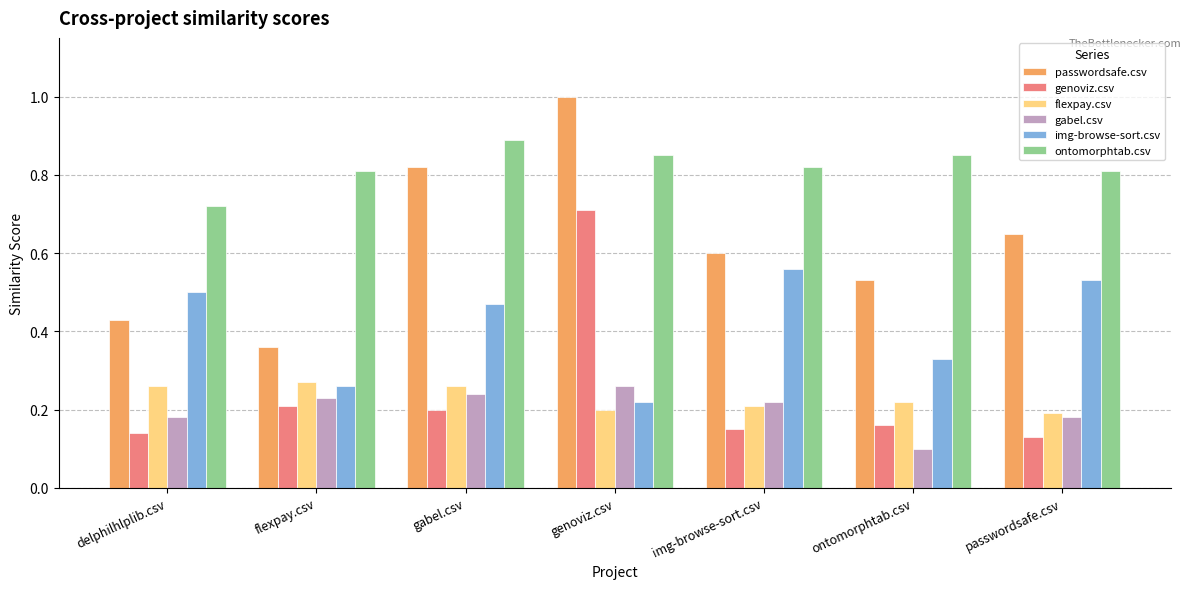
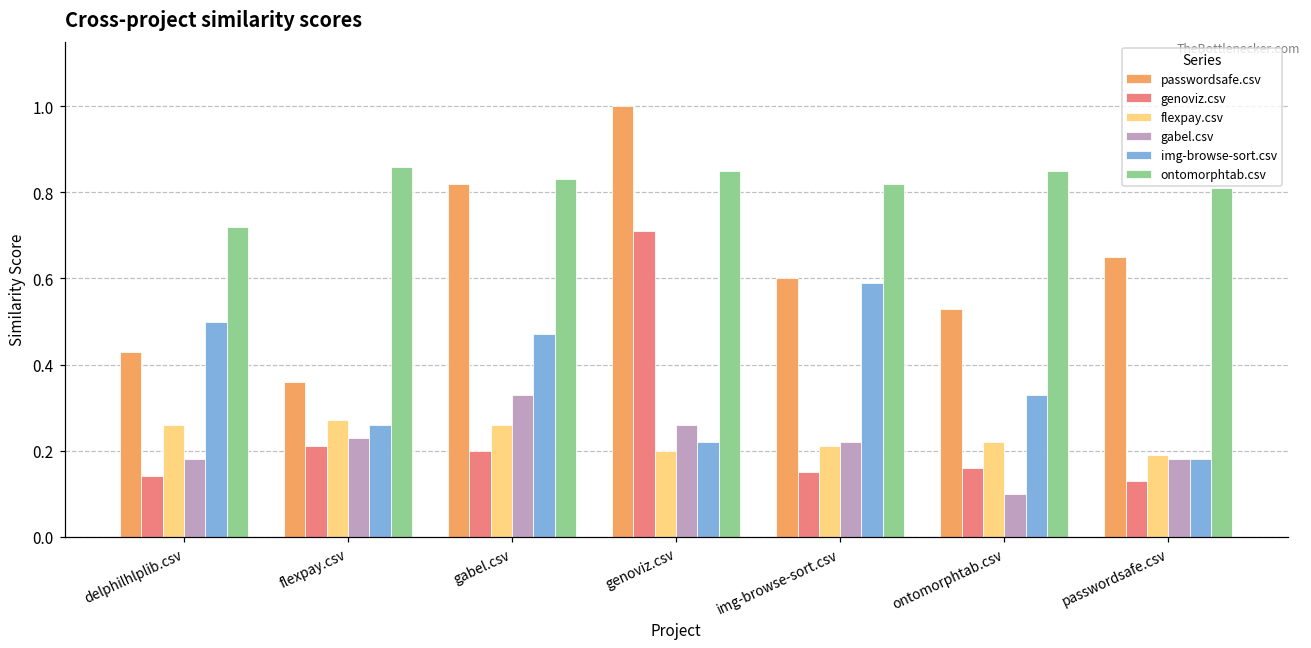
  {
    "gabel.csv": {
      "delphilhlplib.csv": 0.18,
      "flexpay.csv": 0.23,
-     "gabel.csv": 0.24,
+     "gabel.csv": 0.33,
      "genoviz.csv": 0.26,
      "img-browse-sort.csv": 0.22,
      "ontomorphtab.csv": 0.10,
      "passwordsafe.csv": 0.18
    },
    "img-browse-sort.csv": {
      "delphilhlplib.csv": 0.50,
      "flexpay.csv": 0.26,
      "gabel.csv": 0.47,
      "genoviz.csv": 0.22,
-     "img-browse-sort.csv": 0.56,
+     "img-browse-sort.csv": 0.59,
      "ontomorphtab.csv": 0.33,
-     "passwordsafe.csv": 0.53
+     "passwordsafe.csv": 0.18
    },
    "ontomorphtab.csv": {
      "delphilhlplib.csv": 0.72,
-     "flexpay.csv": 0.81,
-     "gabel.csv": 0.89,
+     "flexpay.csv": 0.86,
+     "gabel.csv": 0.83,
      "genoviz.csv": 0.85,
      "img-browse-sort.csv": 0.82,
      "ontomorphtab.csv": 0.85,
      "passwordsafe.csv": 0.81
    }
  }
